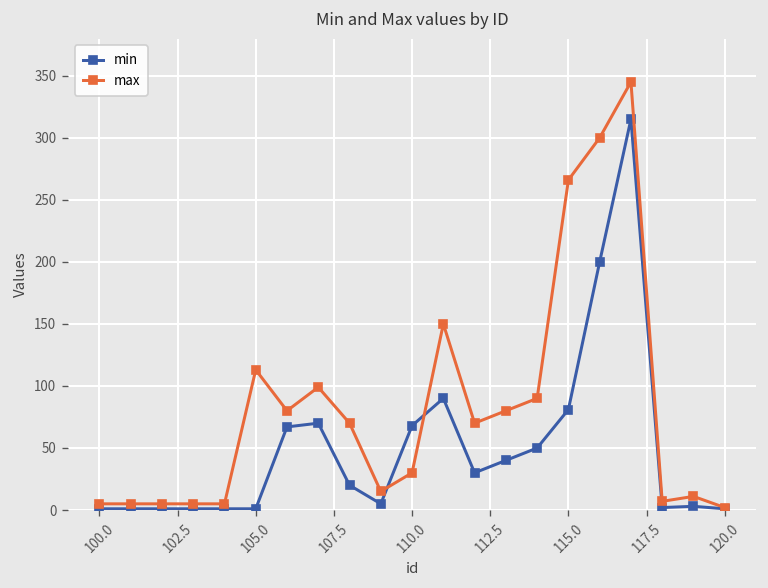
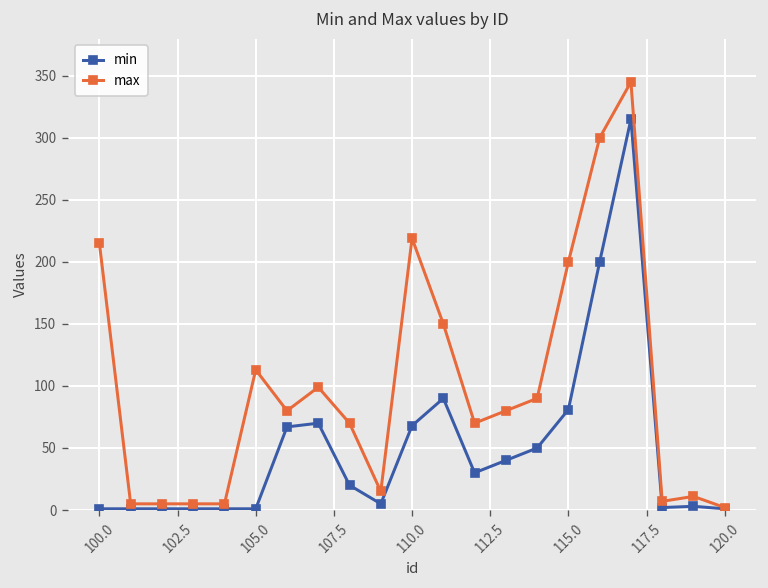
  {
    "min": {
      "100.0": 1,
      "105.0": 1,
      "110.0": 68,
      "115.0": 81
    },
    "max": {
-     "100.0": 5,
+     "100.0": 215,
      "105.0": 113,
-     "110.0": 30,
-     "115.0": 266
+     "110.0": 219,
+     "115.0": 200
    }
  }
